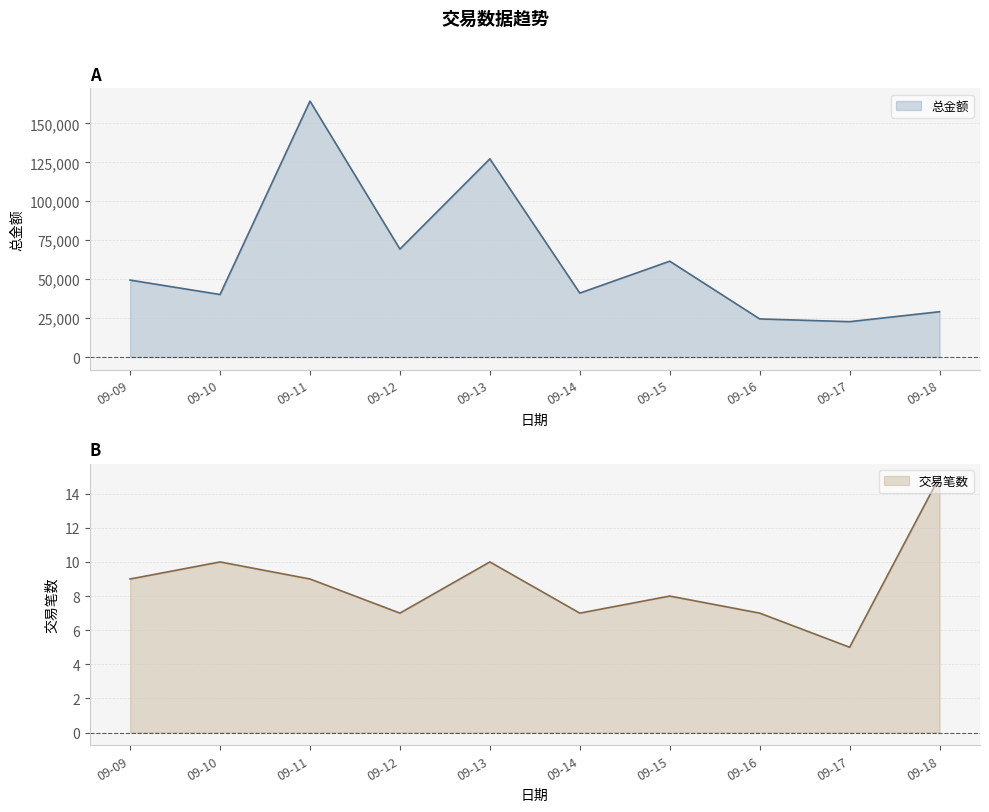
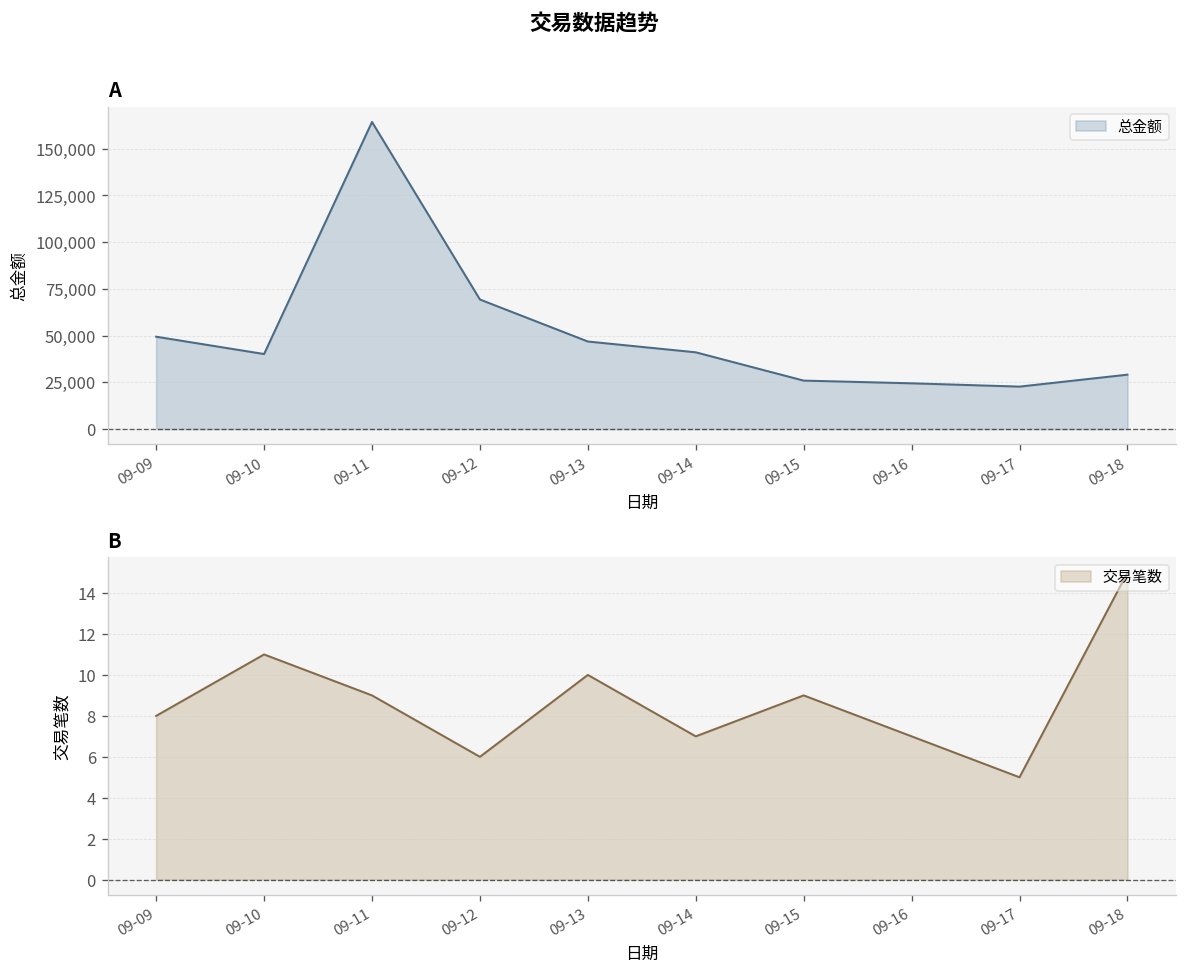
  {
    "A": {
      "09-09": "49,000",
      "09-10": "40,000",
      "09-11": "164,000",
      "09-12": "69,000",
-     "09-13": "127,000",
+     "09-13": "47,000",
      "09-14": "41,000",
-     "09-15": "62,000",
+     "09-15": "26,000",
      "09-16": "24,000",
      "09-17": "23,000",
      "09-18": "29,000"
    },
    "B": {
-     "09-09": "9",
-     "09-10": "10",
+     "09-09": "8",
+     "09-10": "11",
      "09-11": "9",
-     "09-12": "7",
+     "09-12": "6",
      "09-13": "10",
      "09-14": "7",
-     "09-15": "8",
+     "09-15": "9",
      "09-16": "7",
      "09-17": "5"
    }
  }
